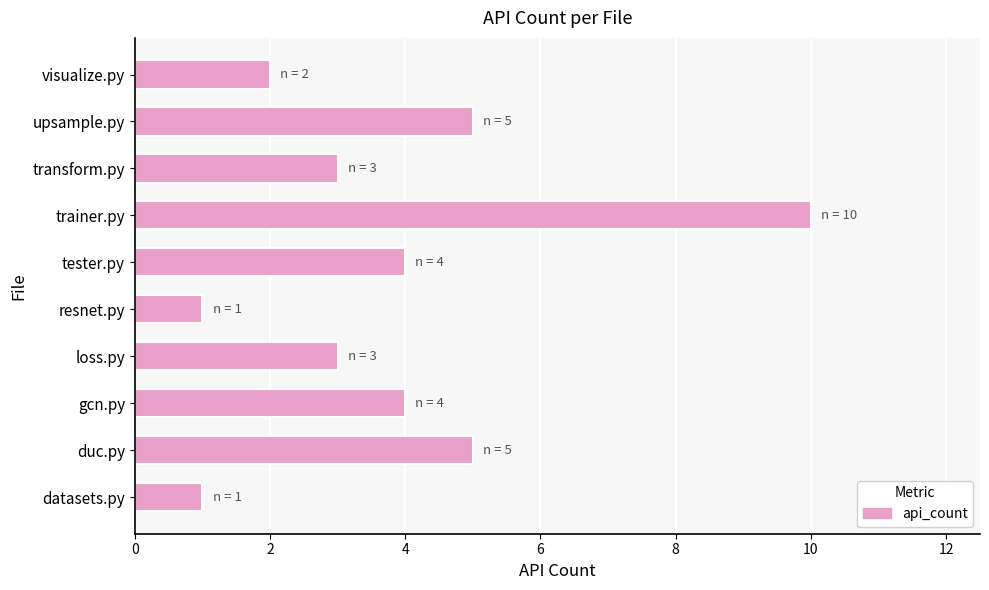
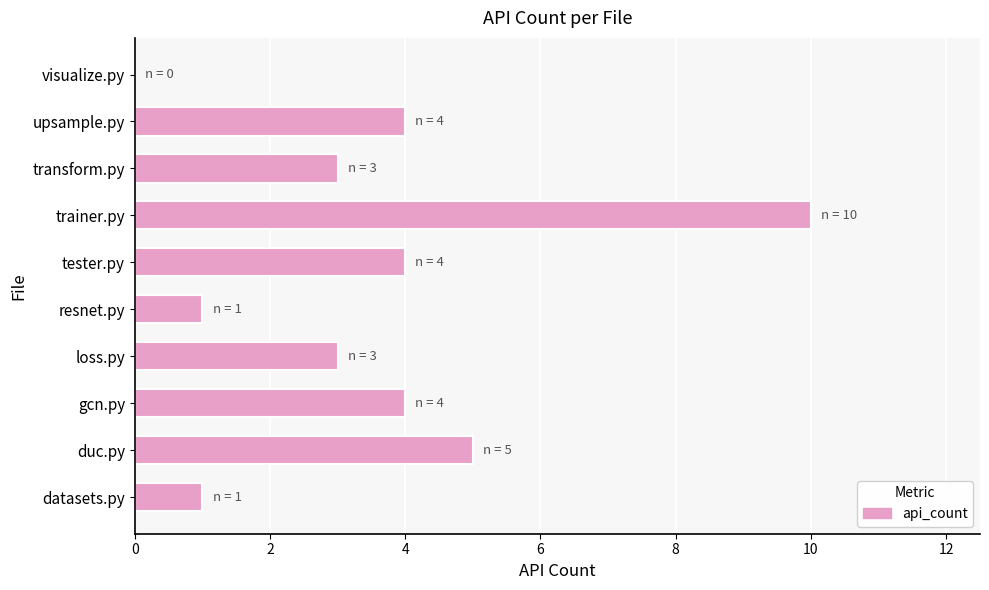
  {
-   "visualize.py": 2,
-   "upsample.py": 5,
+   "visualize.py": 0,
+   "upsample.py": 4,
    "transform.py": 3,
    "trainer.py": 10,
    "tester.py": 4,
    "resnet.py": 1,
    "loss.py": 3,
    "gcn.py": 4,
    "duc.py": 5,
    "datasets.py": 1
  }
